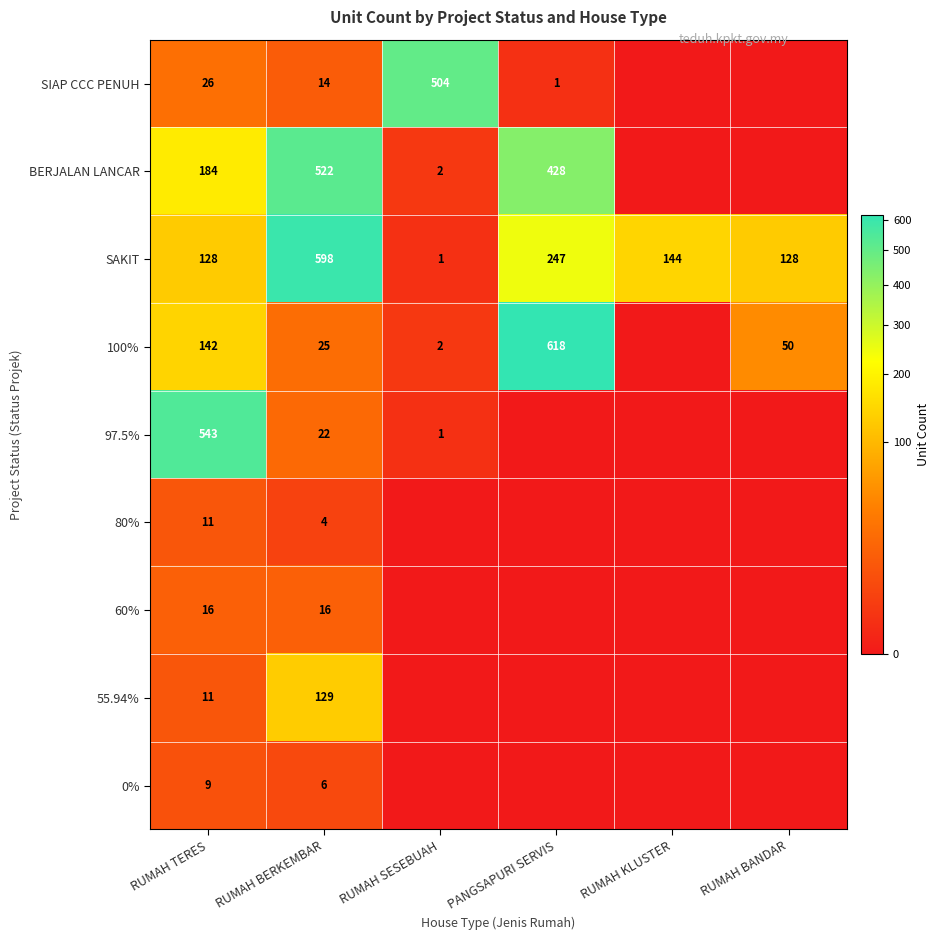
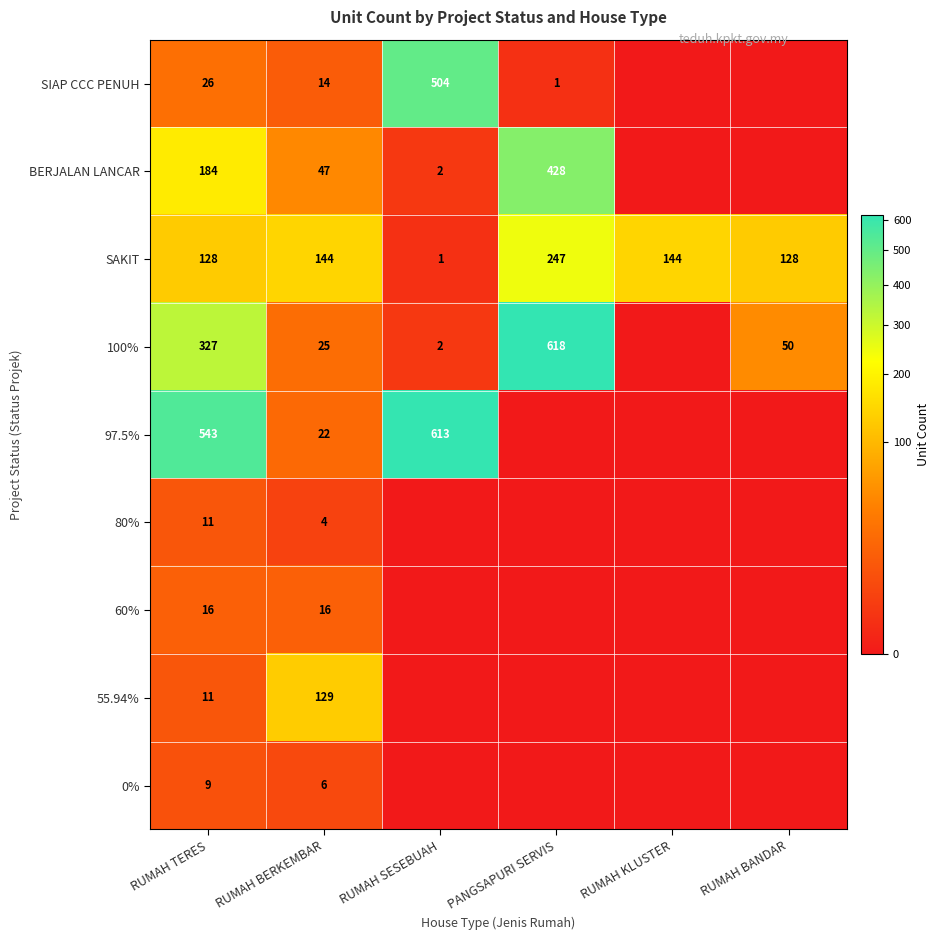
  {
    "SIAP CCC PENUH": {
      "RUMAH TERES": 26,
      "RUMAH BERKEMBAR": 14,
      "RUMAH SESEBUAH": 504,
      "PANGSAPURI SERVIS": 1
    },
    "BERJALAN LANCAR": {
      "RUMAH TERES": 184,
-     "RUMAH BERKEMBAR": 522,
+     "RUMAH BERKEMBAR": 47,
      "RUMAH SESEBUAH": 2,
      "PANGSAPURI SERVIS": 428
    },
    "SAKIT": {
      "RUMAH TERES": 128,
-     "RUMAH BERKEMBAR": 598,
+     "RUMAH BERKEMBAR": 144,
      "RUMAH SESEBUAH": 1,
      "PANGSAPURI SERVIS": 247,
      "RUMAH KLUSTER": 144,
      "RUMAH BANDAR": 128
    },
    "100%": {
-     "RUMAH TERES": 142,
+     "RUMAH TERES": 327,
      "RUMAH BERKEMBAR": 25,
      "RUMAH SESEBUAH": 2,
      "PANGSAPURI SERVIS": 618,
      "RUMAH BANDAR": 50
    },
    "97.5%": {
      "RUMAH TERES": 543,
      "RUMAH BERKEMBAR": 22,
-     "RUMAH SESEBUAH": 1
+     "RUMAH SESEBUAH": 613
    },
    "80%": {
      "RUMAH TERES": 11,
      "RUMAH BERKEMBAR": 4
    },
    "60%": {
      "RUMAH TERES": 16,
      "RUMAH BERKEMBAR": 16
    },
    "55.94%": {
      "RUMAH TERES": 11,
      "RUMAH BERKEMBAR": 129
    },
    "0%": {
      "RUMAH TERES": 9,
      "RUMAH BERKEMBAR": 6
    }
  }
